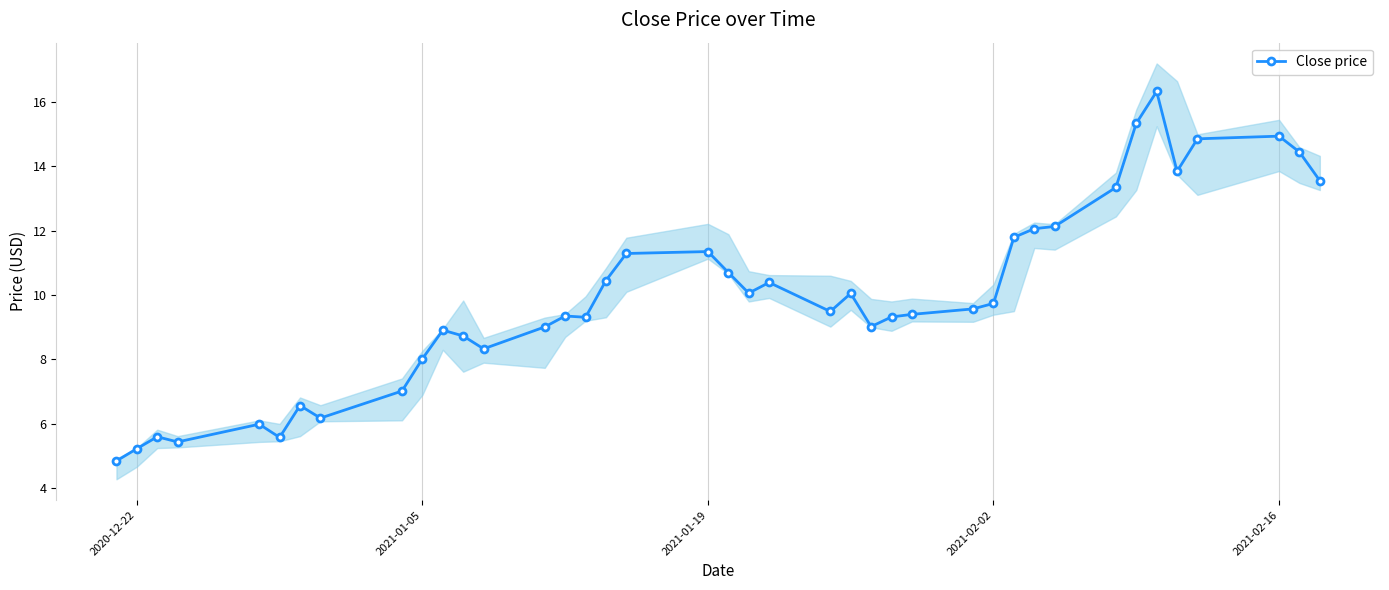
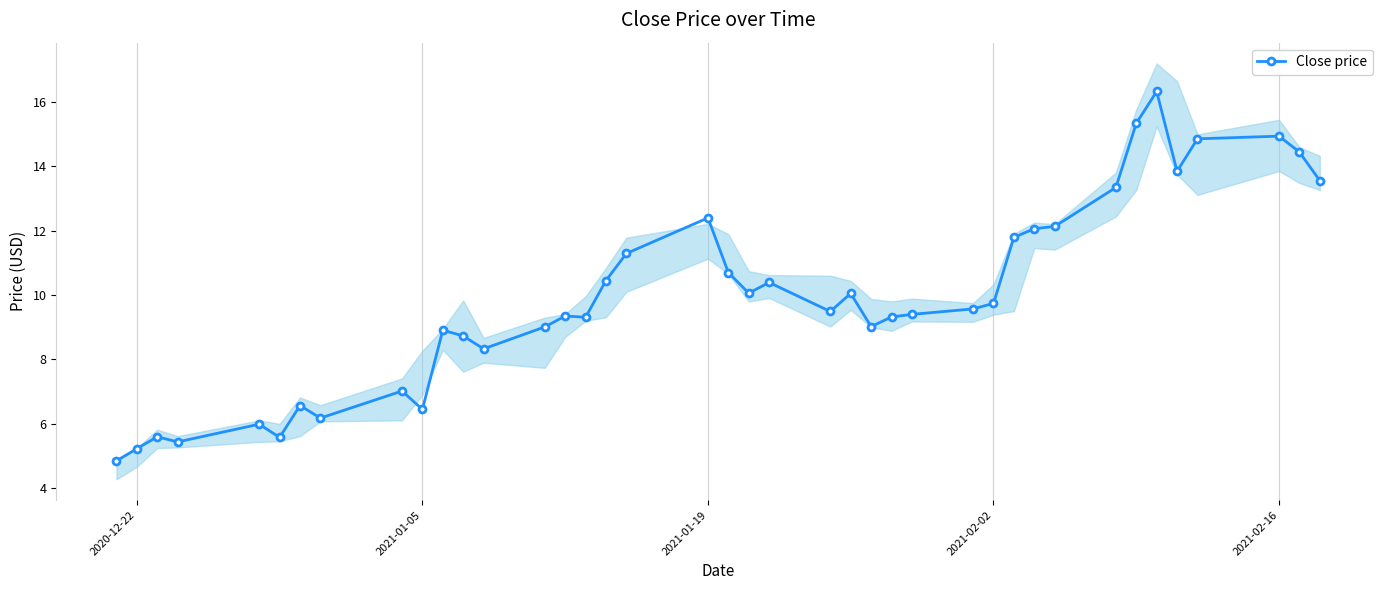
  {
    "Close price": {
-     "2021-01-05": 8.0,
-     "2021-01-19": 11.4,
+     "2021-01-05": 6.4,
+     "2021-01-19": 12.4,
      "2021-02-02": 9.7,
      "2021-02-16": 14.9
    }
  }
